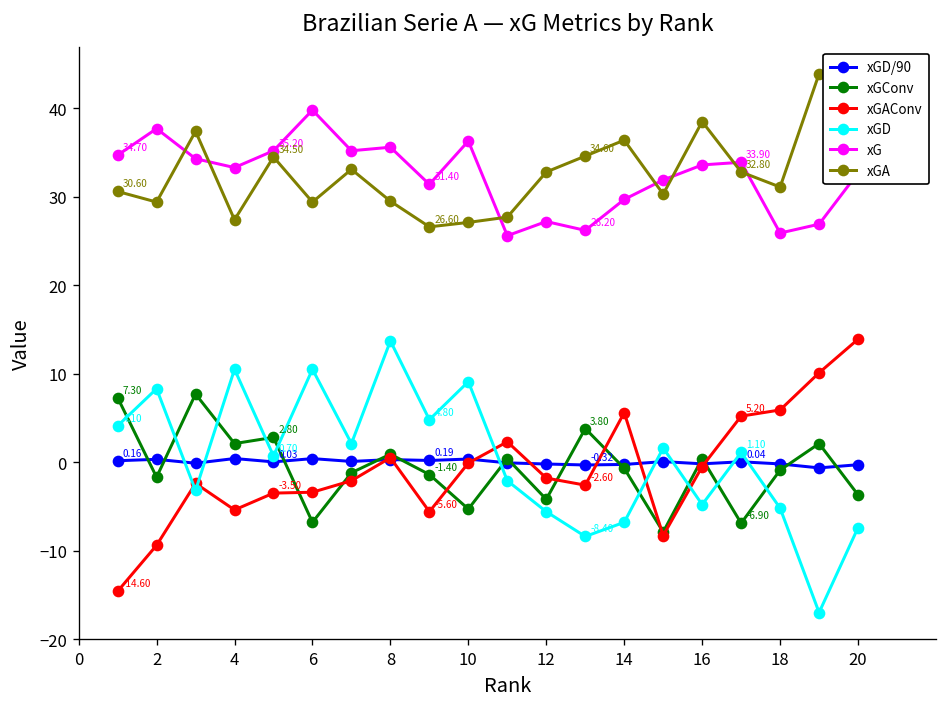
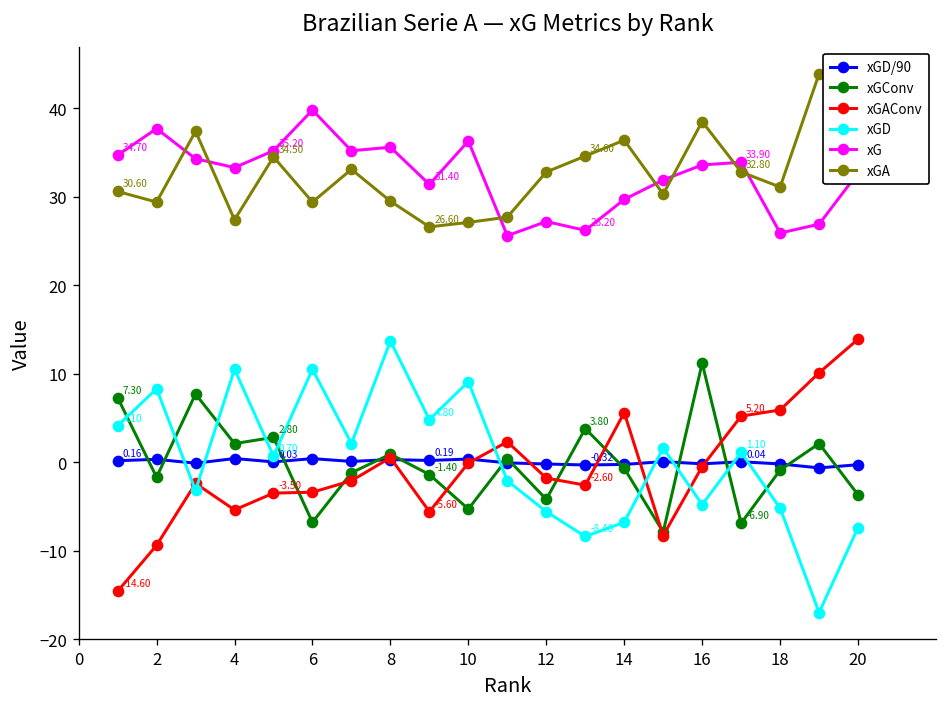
  {
    "xGD/90": {
      "2": 0,
      "4": 0,
      "6": 0,
      "10": 0,
      "12": 0,
      "14": 0,
      "18": 0,
      "20": 0
    },
    "xGConv": {
      "2": -2,
      "4": 2,
      "6": -7,
      "8": 1,
      "10": -5,
      "12": -4,
      "14": -1,
-     "16": 0,
+     "16": 11,
      "18": -1,
      "20": -4
    },
    "xGAConv": {
      "2": -9,
      "4": -5,
      "6": -3,
      "10": 0,
      "12": -2,
      "14": 6,
      "18": 6,
      "20": 14
    },
    "xGD": {
      "2": 8,
      "4": 11,
      "6": 11,
      "8": 14,
      "10": 9,
      "12": -6,
      "14": -7,
      "16": -5,
      "18": -5,
      "20": -7
    },
    "xG": {
      "2": 38,
      "4": 33,
      "6": 40,
      "8": 36,
      "10": 36,
      "12": 27,
      "14": 30,
      "16": 34,
      "18": 26,
      "20": 33
    },
    "xGA": {
      "2": 29,
      "4": 27,
      "6": 29,
      "8": 30,
      "10": 27,
      "12": 33,
      "14": 36,
      "16": 39,
      "18": 31
    }
  }
